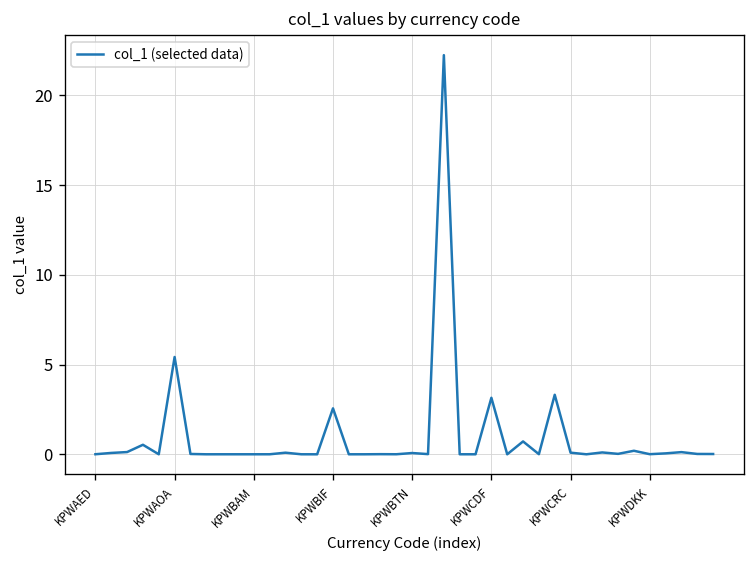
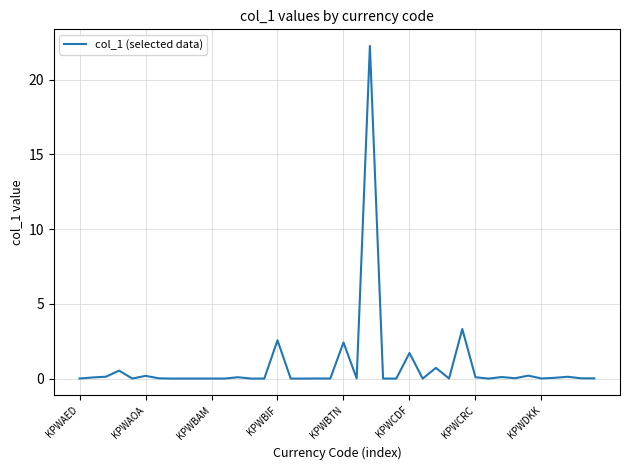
  {
    "KPWAED": 0.0,
-   "KPWAOA": 5.4,
+   "KPWAOA": 0.2,
    "KPWBAM": 0.0,
    "KPWBIF": 2.6,
-   "KPWBTN": 0.1,
-   "KPWCDF": 3.1,
+   "KPWBTN": 2.4,
+   "KPWCDF": 1.7,
    "KPWCRC": 0.1,
    "KPWDKK": 0.0
  }
